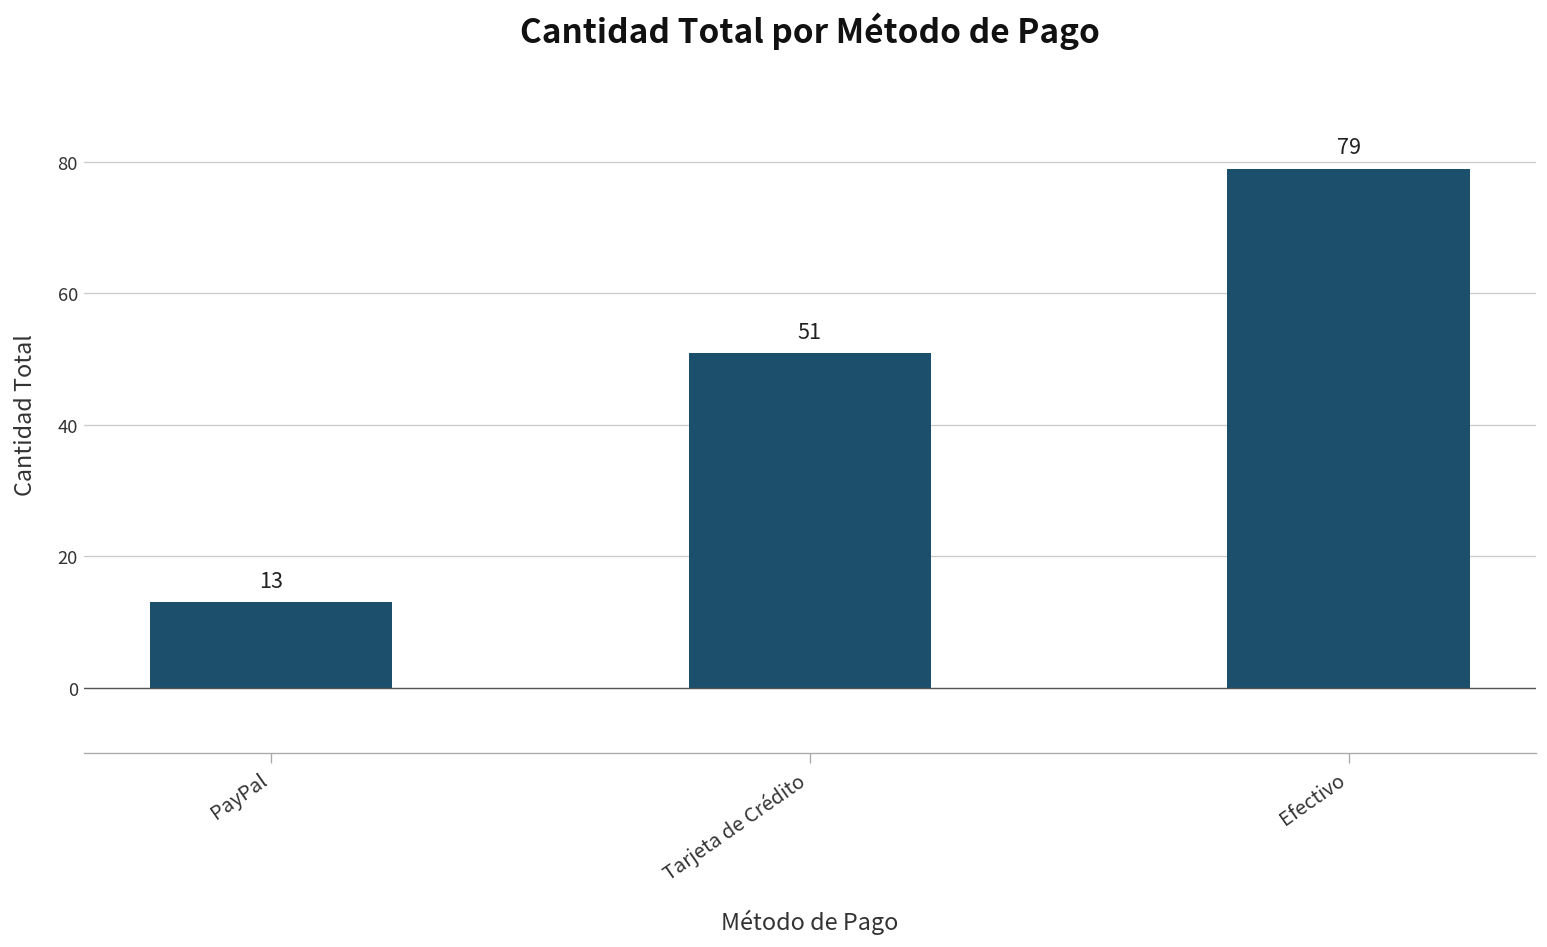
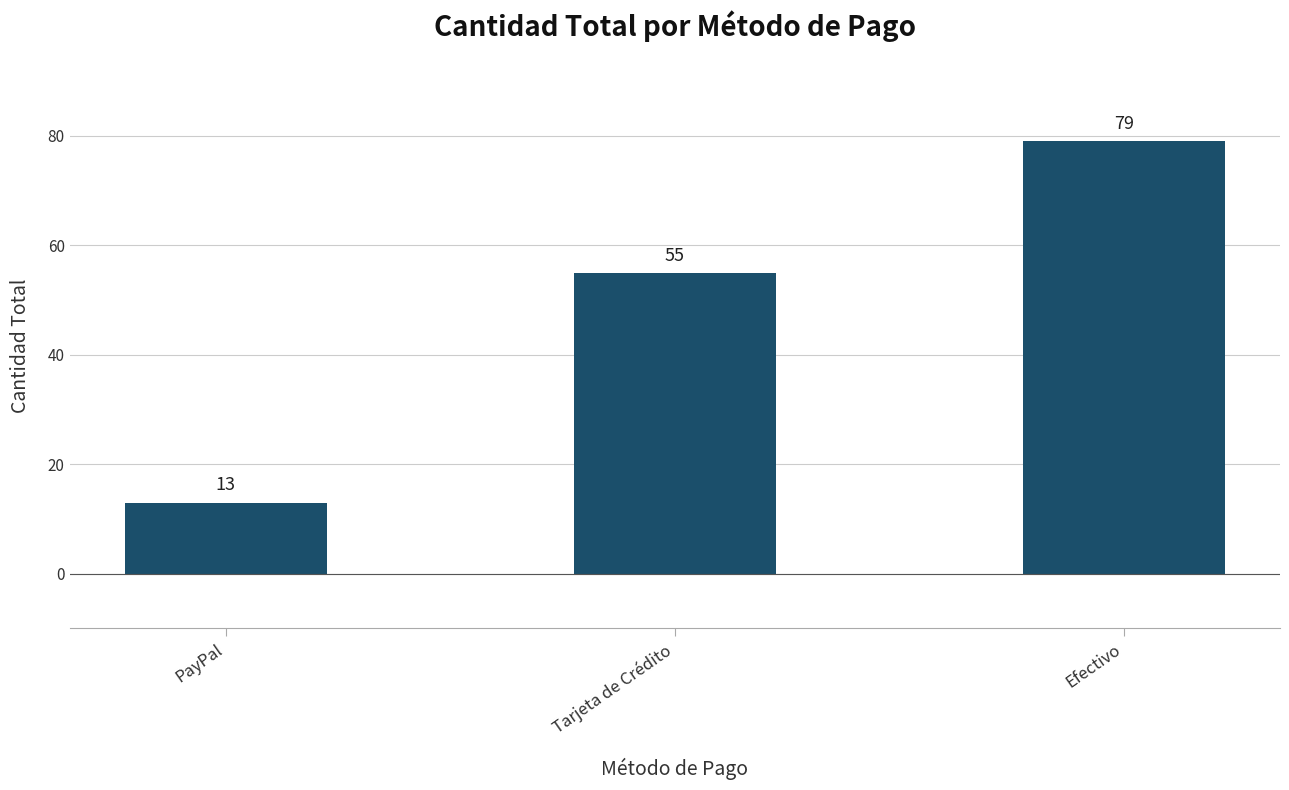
  {
    "PayPal": 13,
-   "Tarjeta de Crédito": 51,
+   "Tarjeta de Crédito": 55,
    "Efectivo": 79
  }
